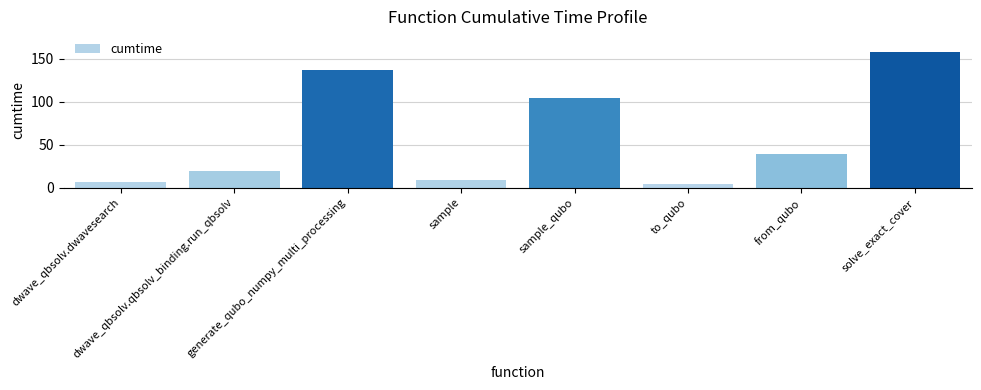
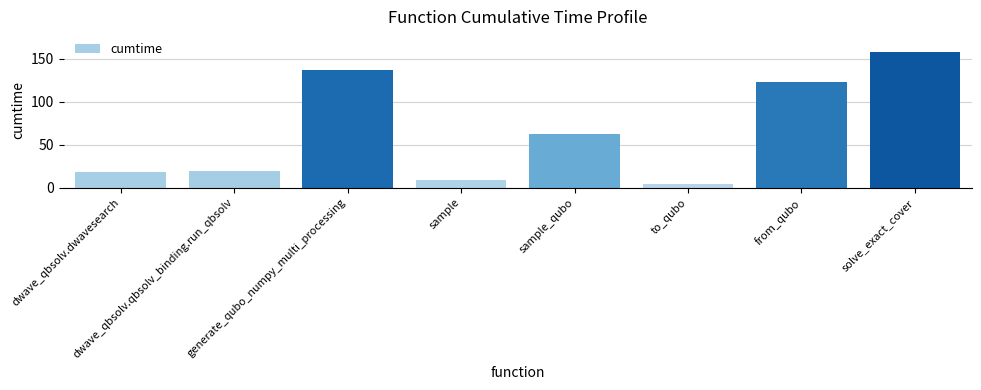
  {
-   "dwave_qbsolv.dwavesearch": 10,
+   "dwave_qbsolv.dwavesearch": 20,
    "dwave_qbsolv.qbsolv_binding.run_qbsolv": 20,
    "generate_qubo_numpy_multi_processing": 140,
    "sample": 10,
-   "sample_qubo": 100,
+   "sample_qubo": 60,
    "to_qubo": 0,
-   "from_qubo": 40,
+   "from_qubo": 120,
    "solve_exact_cover": 160
  }
